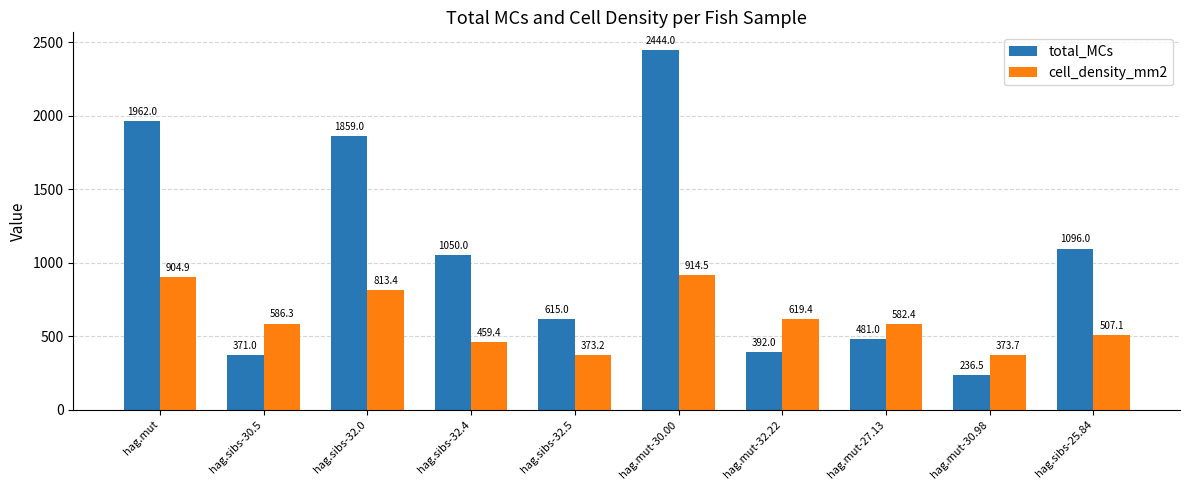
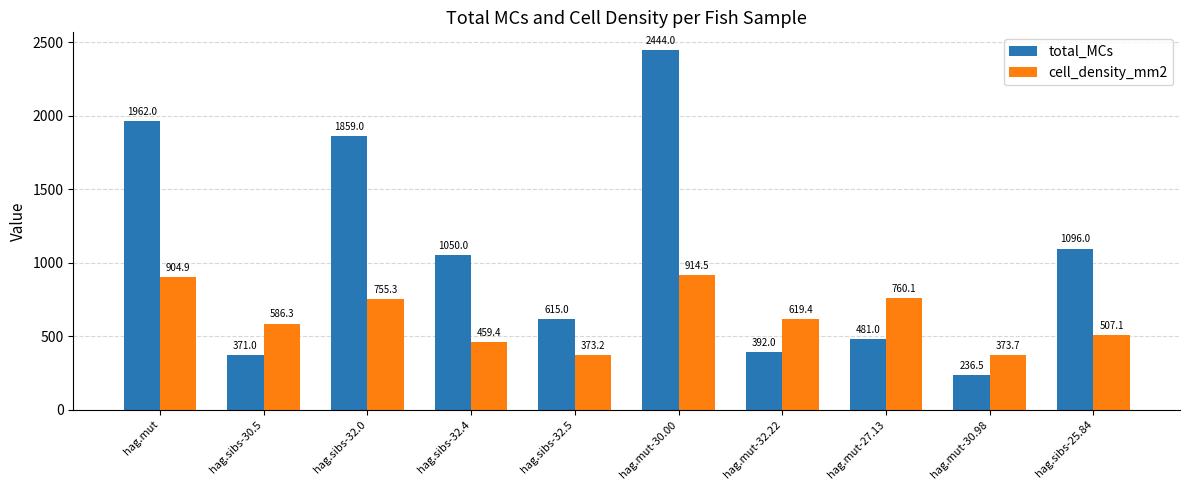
  {
    "total_MCs": {
      "hag.mut": 1962.0,
      "hag.sibs-30.5": 371.0,
      "hag.sibs-32.0": 1859.0,
      "hag.sibs-32.4": 1050.0,
      "hag.sibs-32.5": 615.0,
      "hag.mut-30.00": 2444.0,
      "hag.mut-32.22": 392.0,
      "hag.mut-27.13": 481.0,
      "hag.mut-30.98": 236.5,
      "hag.sibs-25.84": 1096.0
    },
    "cell_density_mm2": {
      "hag.mut": 904.9,
      "hag.sibs-30.5": 586.3,
-     "hag.sibs-32.0": 813.4,
+     "hag.sibs-32.0": 755.3,
      "hag.sibs-32.4": 459.4,
      "hag.sibs-32.5": 373.2,
      "hag.mut-30.00": 914.5,
      "hag.mut-32.22": 619.4,
-     "hag.mut-27.13": 582.4,
+     "hag.mut-27.13": 760.1,
      "hag.mut-30.98": 373.7,
      "hag.sibs-25.84": 507.1
    }
  }
